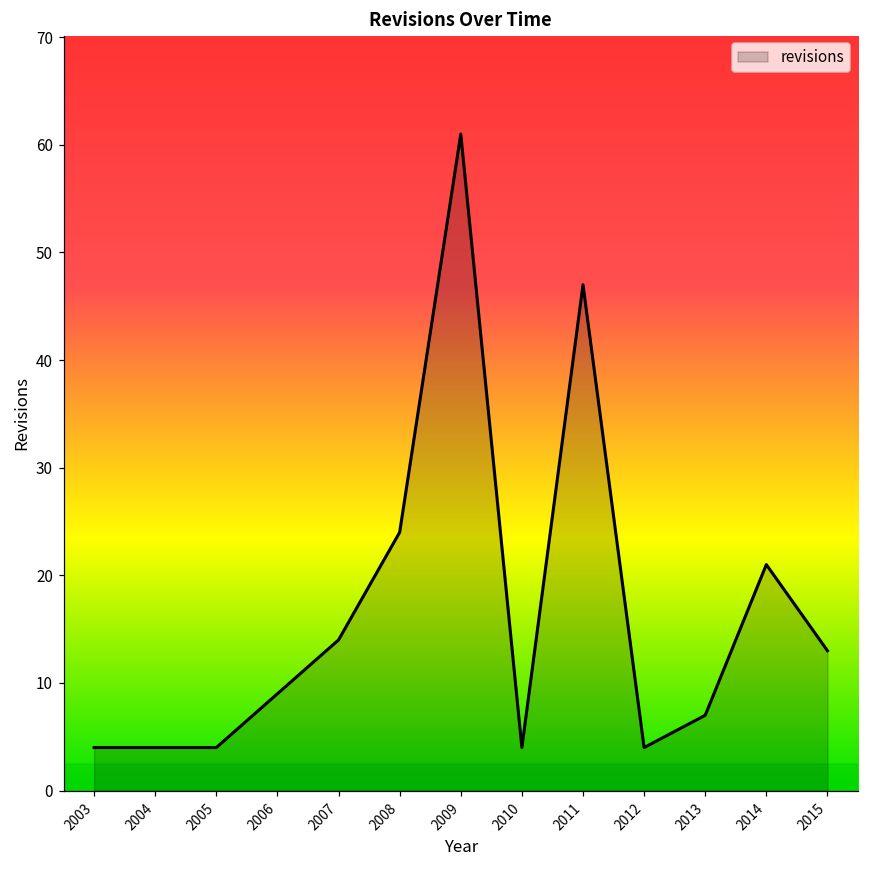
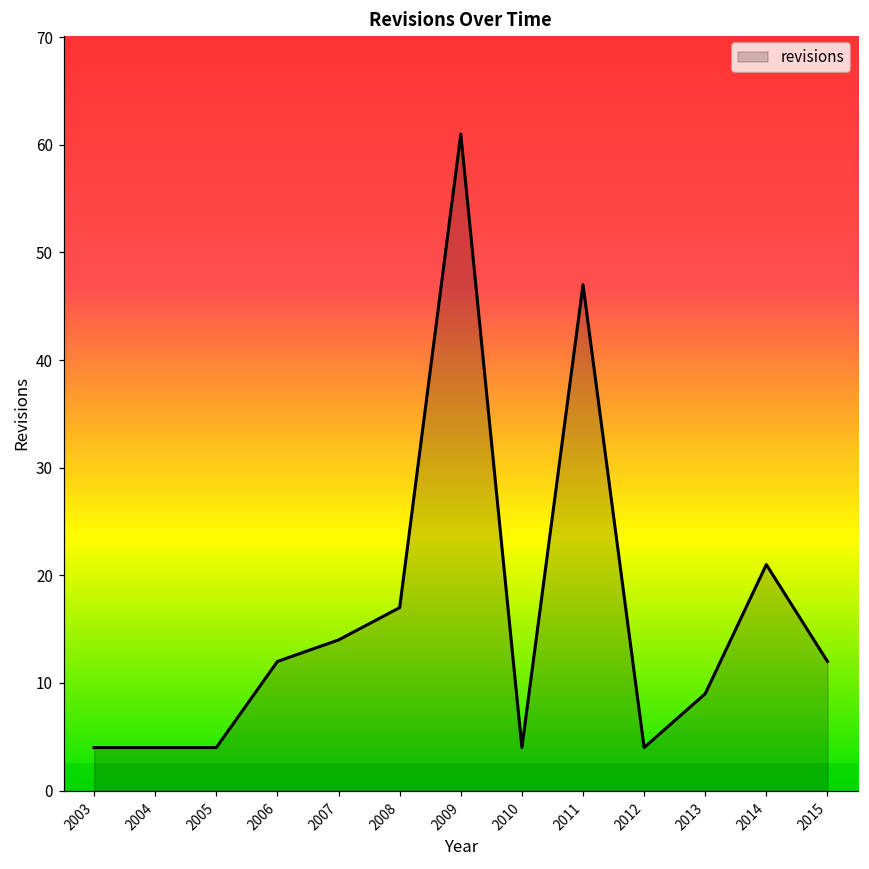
  {
    "2003": 4,
    "2004": 4,
    "2005": 4,
-   "2006": 9,
+   "2006": 12,
    "2007": 14,
-   "2008": 24,
+   "2008": 17,
    "2009": 61,
    "2010": 4,
    "2011": 47,
    "2012": 4,
-   "2013": 7,
+   "2013": 9,
    "2014": 21,
-   "2015": 13
+   "2015": 12
  }
